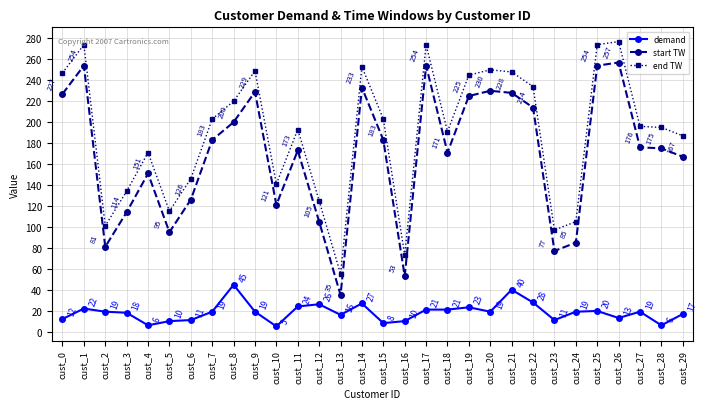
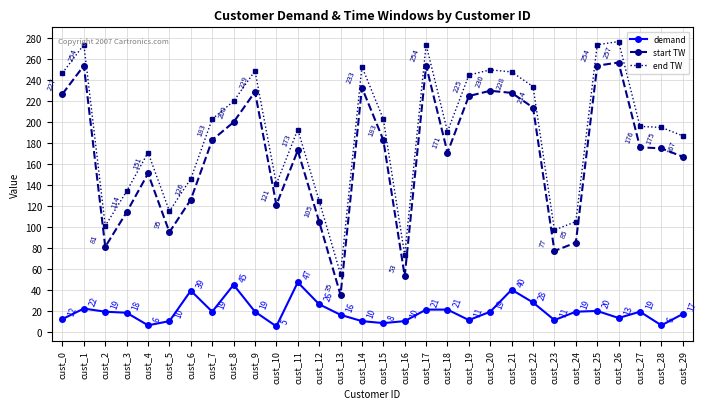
  {
    "demand": {
      "cust_0": 12,
      "cust_1": 22,
      "cust_2": 19,
      "cust_3": 18,
      "cust_4": 6,
      "cust_5": 10,
-     "cust_6": 11,
+     "cust_6": 39,
      "cust_7": 19,
      "cust_8": 45,
      "cust_9": 19,
      "cust_10": 5,
-     "cust_11": 24,
+     "cust_11": 47,
      "cust_12": 26,
      "cust_13": 16,
-     "cust_14": 27,
+     "cust_14": 10,
      "cust_15": 8,
      "cust_16": 10,
      "cust_17": 21,
      "cust_18": 21,
-     "cust_19": 23,
+     "cust_19": 11,
      "cust_20": 19,
      "cust_21": 40,
      "cust_22": 28,
      "cust_23": 11,
      "cust_24": 19,
      "cust_25": 20,
      "cust_26": 13,
      "cust_27": 19,
      "cust_28": 6,
      "cust_29": 17
    }
  }
